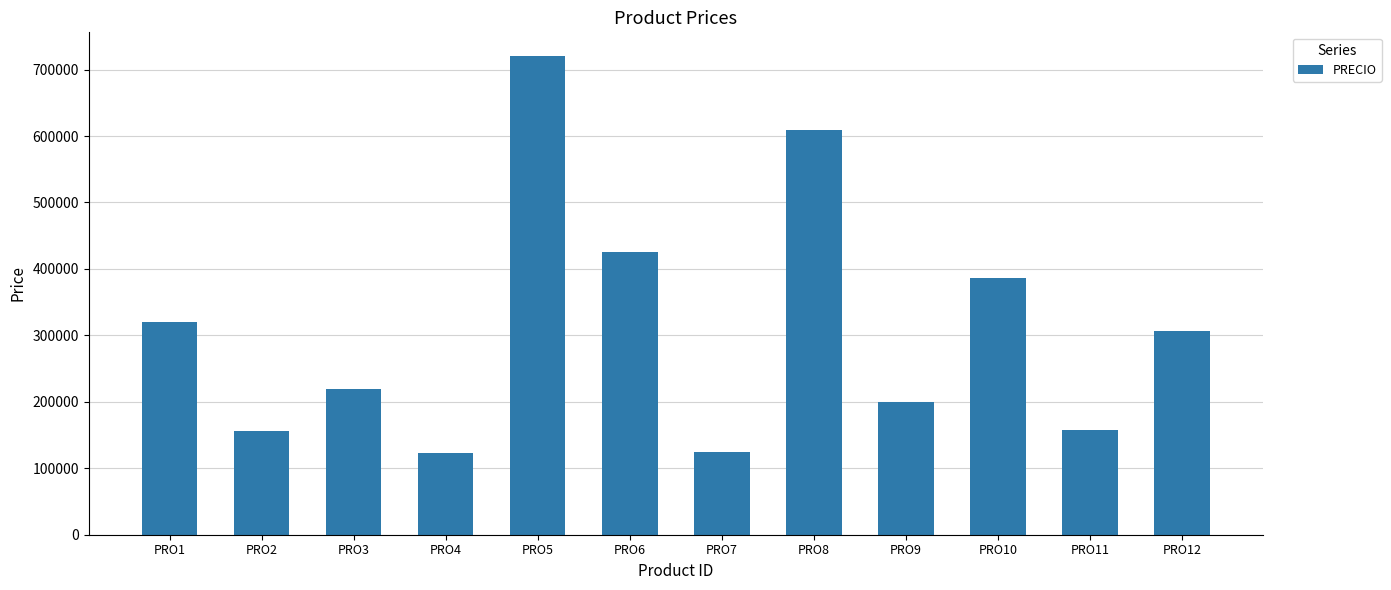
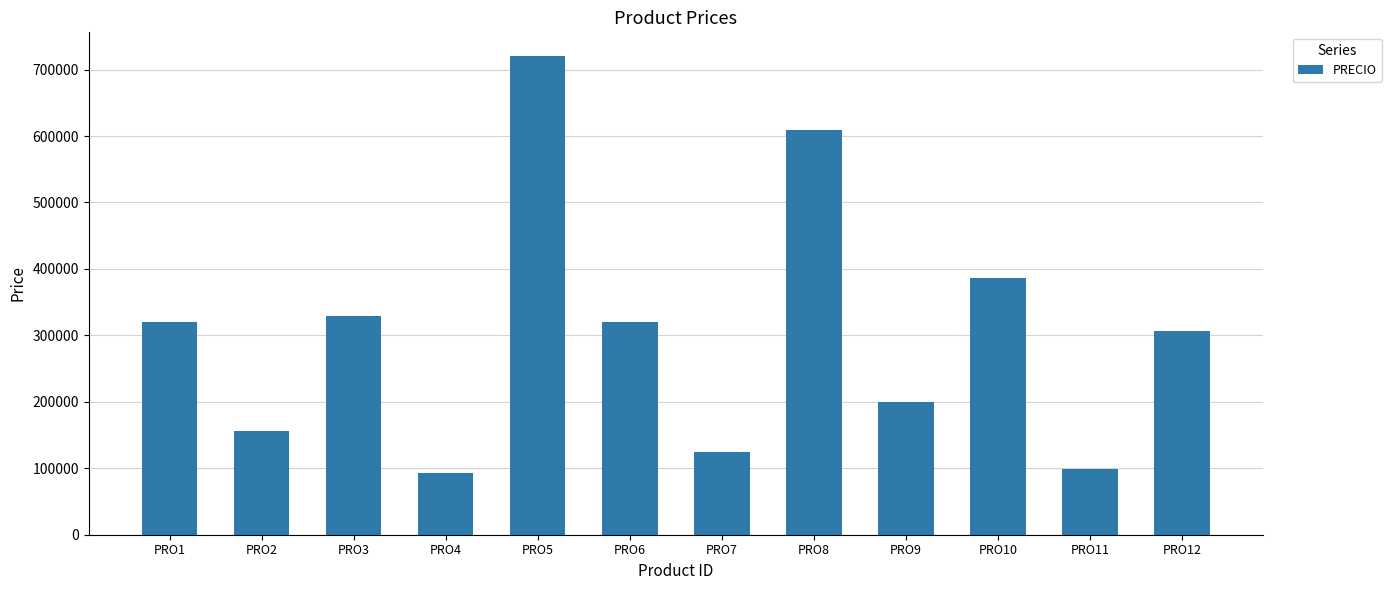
  {
    "PRO1": 320000,
    "PRO2": 160000,
-   "PRO3": 220000,
-   "PRO4": 120000,
+   "PRO3": 330000,
+   "PRO4": 90000,
    "PRO5": 720000,
-   "PRO6": 430000,
+   "PRO6": 320000,
    "PRO7": 130000,
    "PRO8": 610000,
    "PRO9": 200000,
    "PRO10": 390000,
-   "PRO11": 160000,
+   "PRO11": 100000,
    "PRO12": 310000
  }
